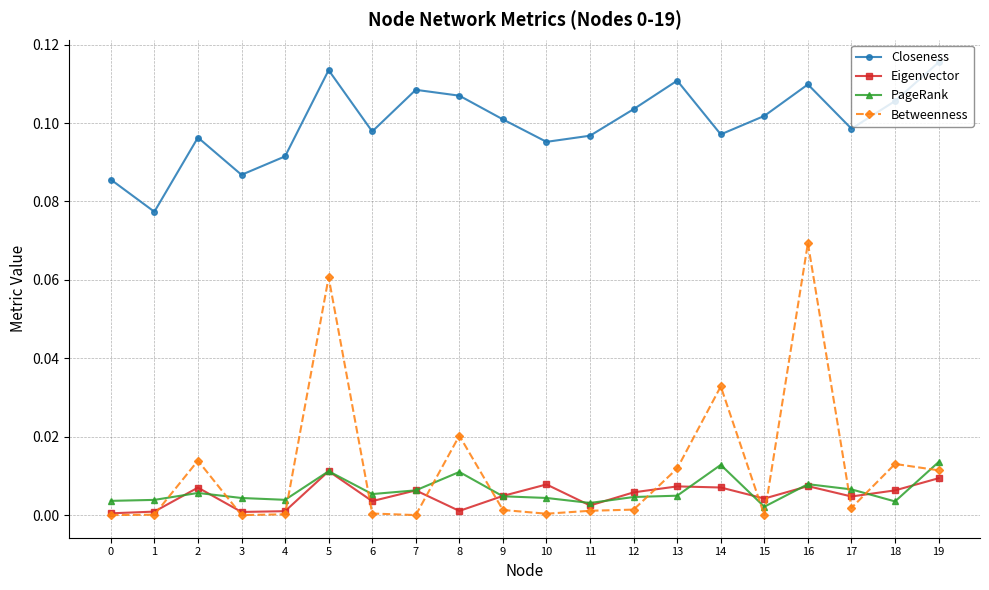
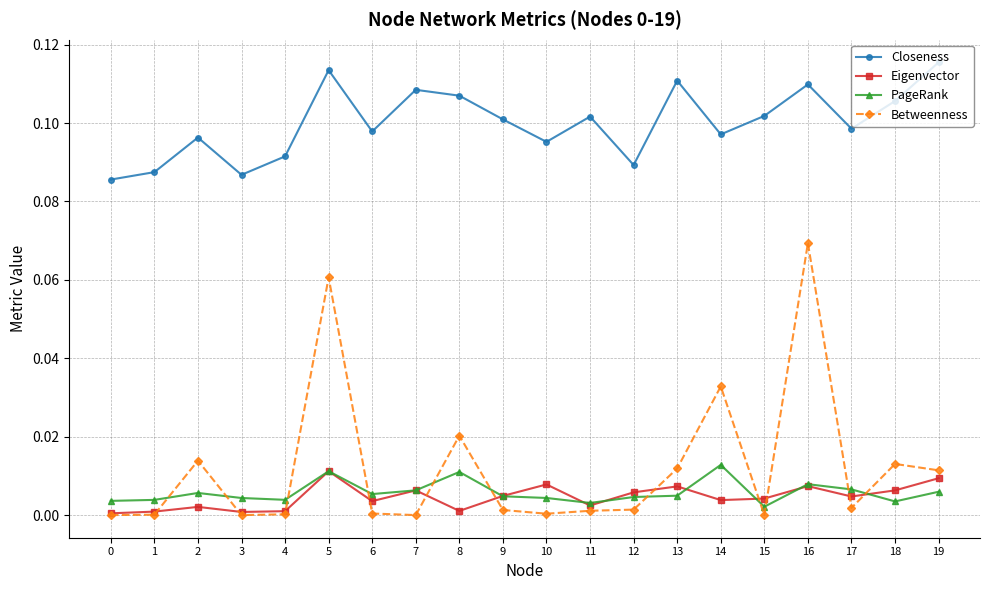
  {
    "Closeness": {
      "0": 0.086,
-     "1": 0.077,
+     "1": 0.087,
      "2": 0.096,
      "3": 0.087,
      "4": 0.091,
      "5": 0.113,
      "6": 0.098,
      "7": 0.108,
      "8": 0.107,
      "9": 0.101,
      "10": 0.095,
-     "11": 0.097,
-     "12": 0.104,
+     "11": 0.102,
+     "12": 0.089,
      "13": 0.111,
      "14": 0.097,
      "15": 0.102,
      "16": 0.110,
      "17": 0.099
    },
    "Eigenvector": {
      "1": 0.001,
-     "2": 0.007,
+     "2": 0.002,
      "3": 0.001,
      "4": 0.001,
      "6": 0.004,
      "8": 0.001,
      "10": 0.008,
      "12": 0.006,
      "13": 0.007,
-     "14": 0.007,
+     "14": 0.004,
      "15": 0.004,
      "17": 0.005,
      "18": 0.006,
      "19": 0.009
    },
    "PageRank": {
      "0": 0.004,
      "1": 0.004,
      "2": 0.006,
      "3": 0.004,
      "4": 0.004,
      "6": 0.005,
      "8": 0.011,
      "10": 0.004,
      "12": 0.005,
      "13": 0.005,
      "14": 0.013,
      "15": 0.002,
      "17": 0.007,
      "18": 0.003,
-     "19": 0.014
+     "19": 0.006
    },
    "Betweenness": {
      "1": 0.000,
      "2": 0.014,
      "3": 0.000,
      "4": 0.000,
      "5": 0.061,
      "6": 0.000,
      "7": 0.000,
      "8": 0.020,
      "9": 0.001,
      "10": 0.000,
      "11": 0.001,
      "12": 0.001,
      "13": 0.012,
      "14": 0.033,
      "15": 0.000,
      "16": 0.069,
      "17": 0.002,
      "18": 0.013,
      "19": 0.011
    }
  }
